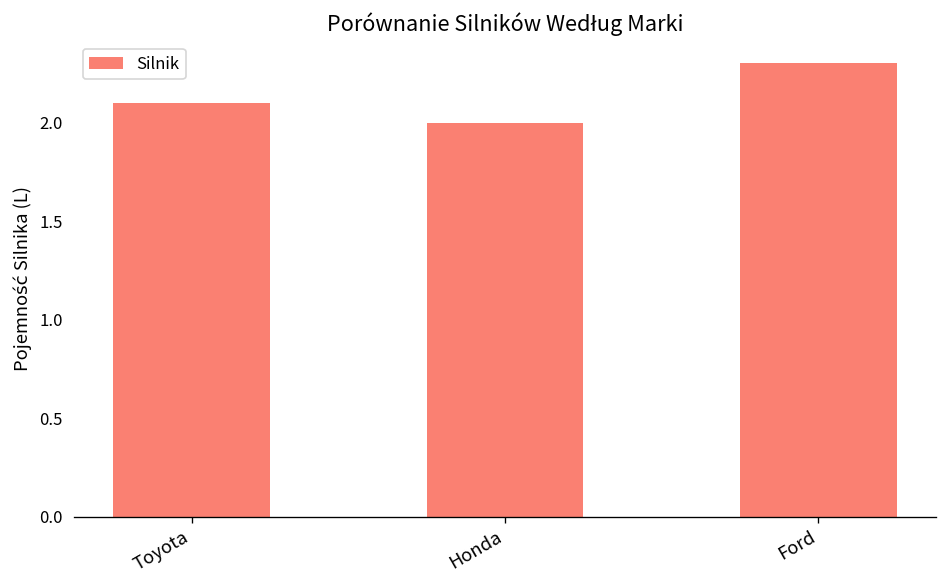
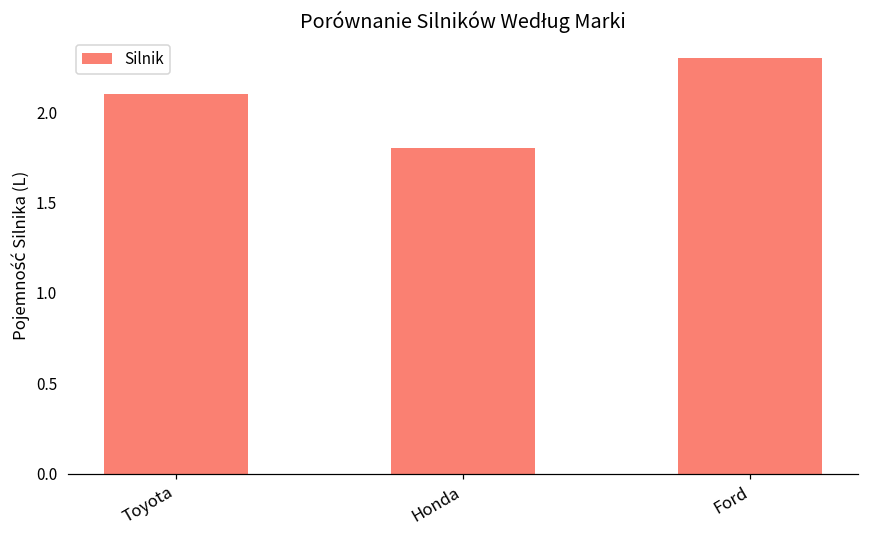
  {
    "Toyota": 2.1,
-   "Honda": 2.0,
+   "Honda": 1.8,
    "Ford": 2.3
  }
